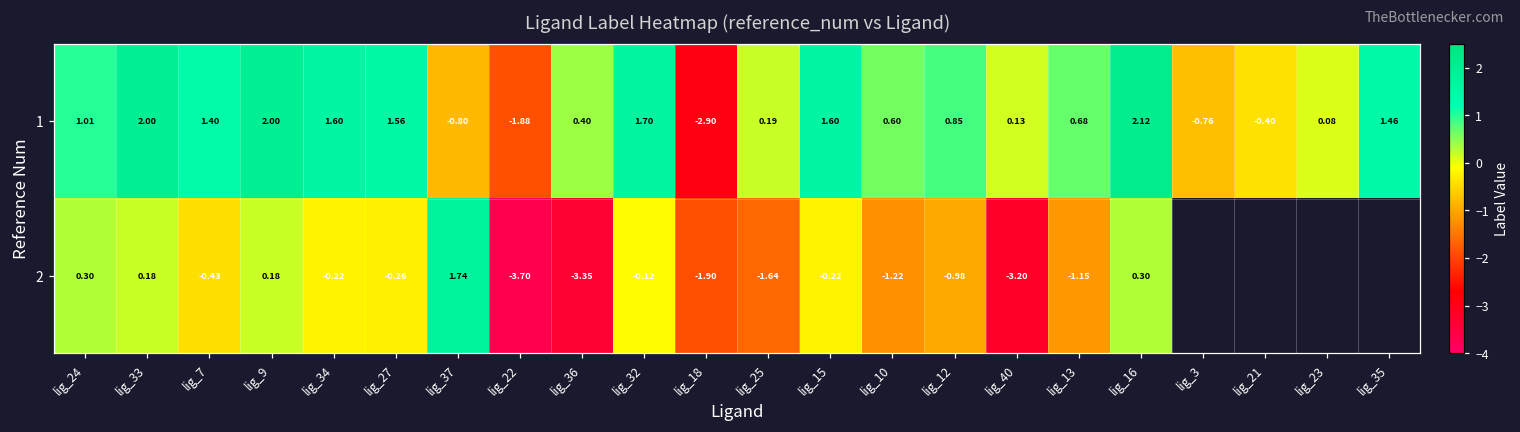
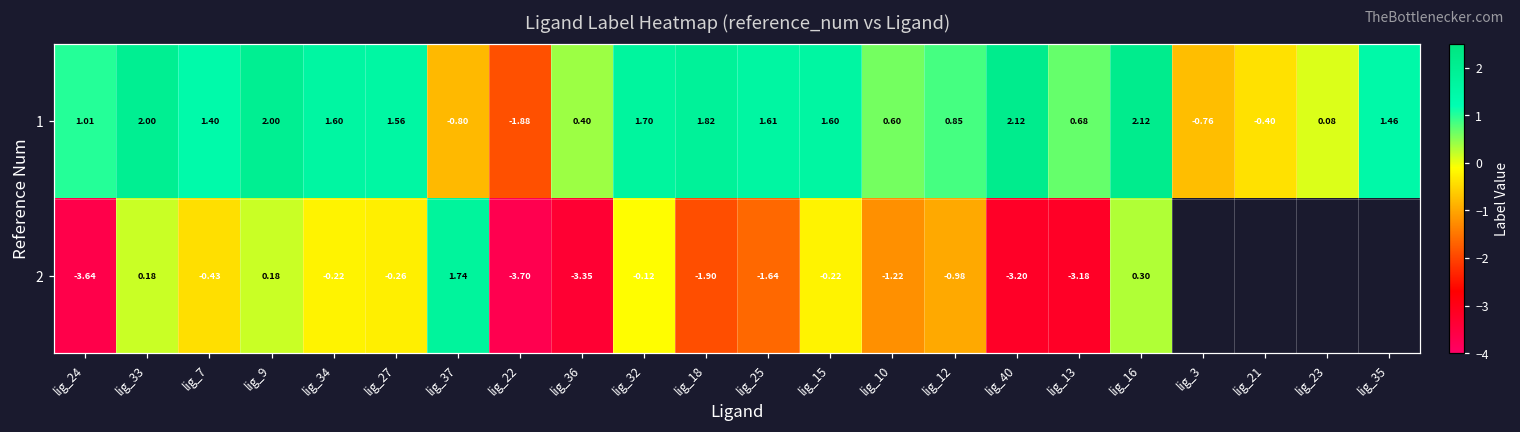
  {
    "1": {
      "lig_24": 1.01,
      "lig_33": 2.00,
      "lig_7": 1.40,
      "lig_9": 2.00,
      "lig_34": 1.60,
      "lig_27": 1.56,
      "lig_37": -0.80,
      "lig_22": -1.88,
      "lig_36": 0.40,
      "lig_32": 1.70,
-     "lig_18": -2.90,
-     "lig_25": 0.19,
+     "lig_18": 1.82,
+     "lig_25": 1.61,
      "lig_15": 1.60,
      "lig_10": 0.60,
      "lig_12": 0.85,
-     "lig_40": 0.13,
+     "lig_40": 2.12,
      "lig_13": 0.68,
      "lig_16": 2.12,
      "lig_3": -0.76,
      "lig_21": -0.40,
      "lig_23": 0.08,
      "lig_35": 1.46
    },
    "2": {
-     "lig_24": 0.30,
+     "lig_24": -3.64,
      "lig_33": 0.18,
      "lig_7": -0.43,
      "lig_9": 0.18,
      "lig_34": -0.22,
      "lig_27": -0.26,
      "lig_37": 1.74,
      "lig_22": -3.70,
      "lig_36": -3.35,
      "lig_32": -0.12,
      "lig_18": -1.90,
      "lig_25": -1.64,
      "lig_15": -0.22,
      "lig_10": -1.22,
      "lig_12": -0.98,
      "lig_40": -3.20,
-     "lig_13": -1.15,
+     "lig_13": -3.18,
      "lig_16": 0.30
    }
  }
